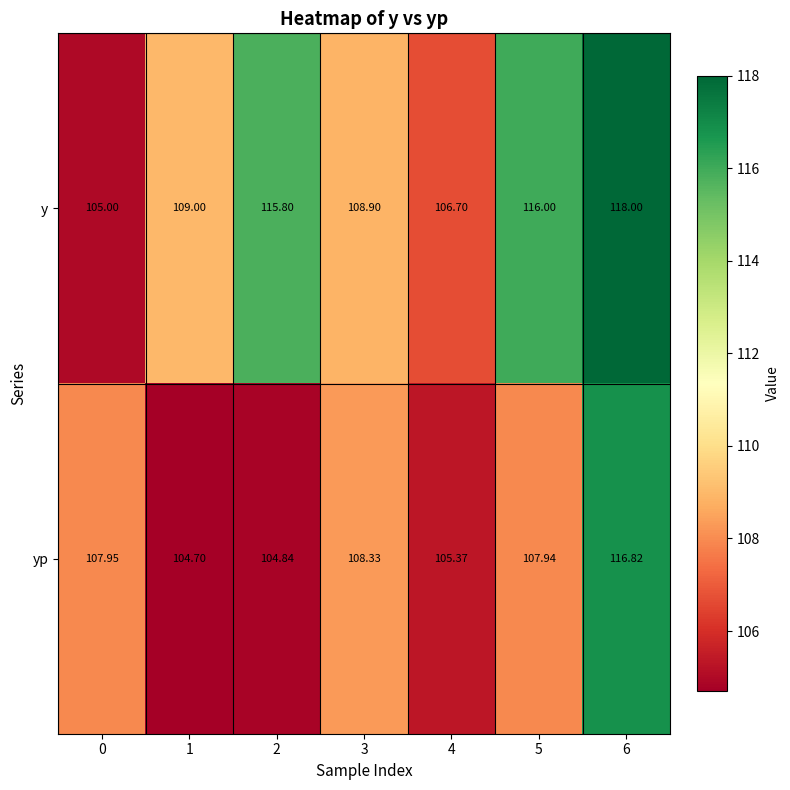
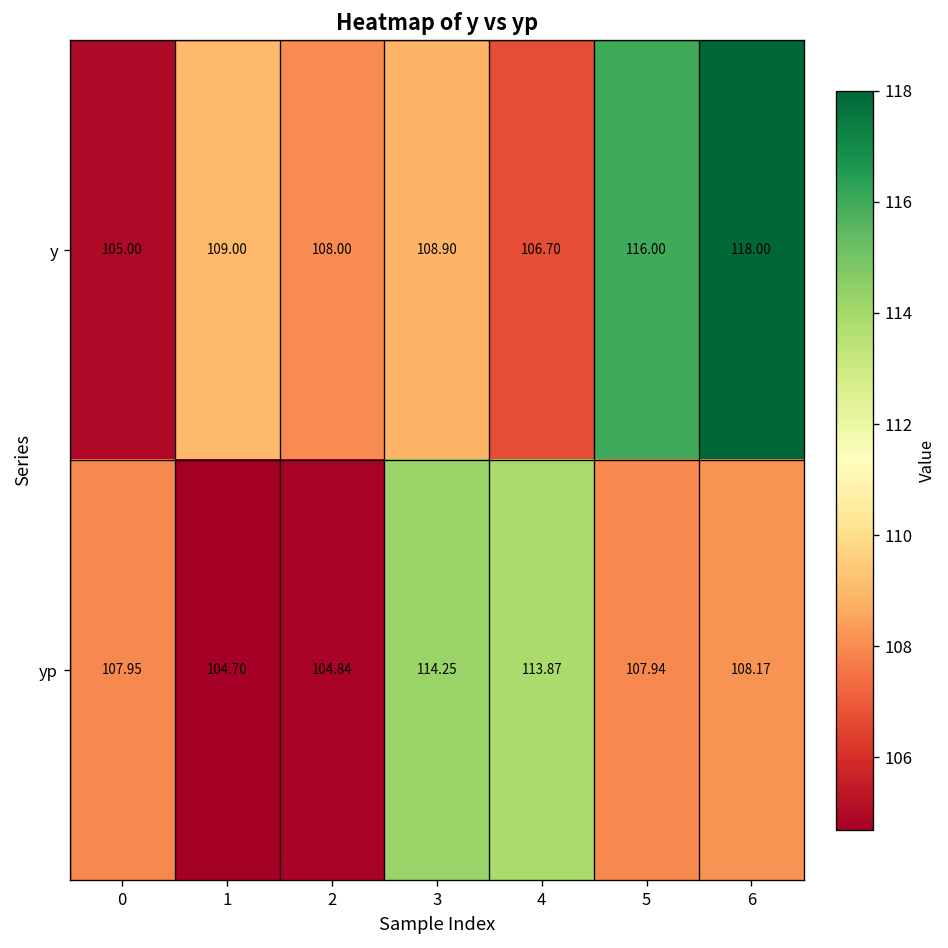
  {
    "y": {
      "0": 105.00,
      "1": 109.00,
-     "2": 115.80,
+     "2": 108.00,
      "3": 108.90,
      "4": 106.70,
      "5": 116.00,
      "6": 118.00
    },
    "yp": {
      "0": 107.95,
      "1": 104.70,
      "2": 104.84,
-     "3": 108.33,
-     "4": 105.37,
+     "3": 114.25,
+     "4": 113.87,
      "5": 107.94,
-     "6": 116.82
+     "6": 108.17
    }
  }
